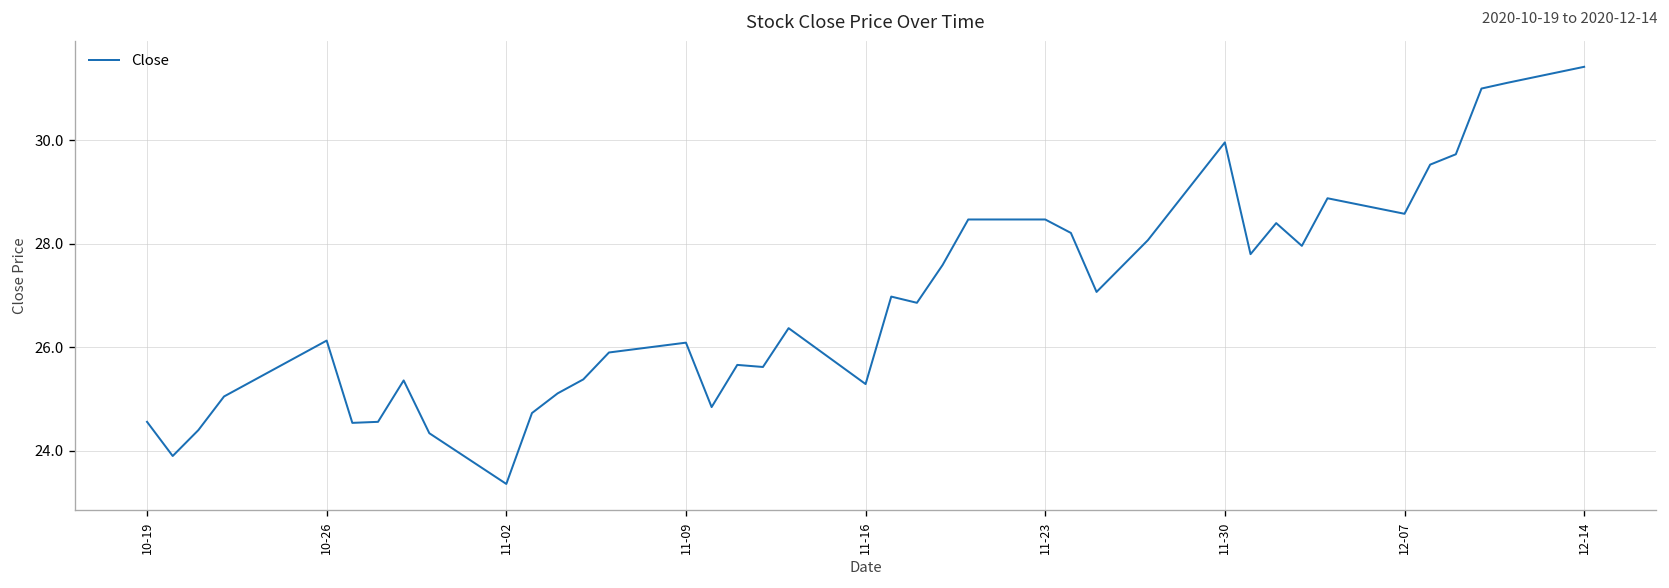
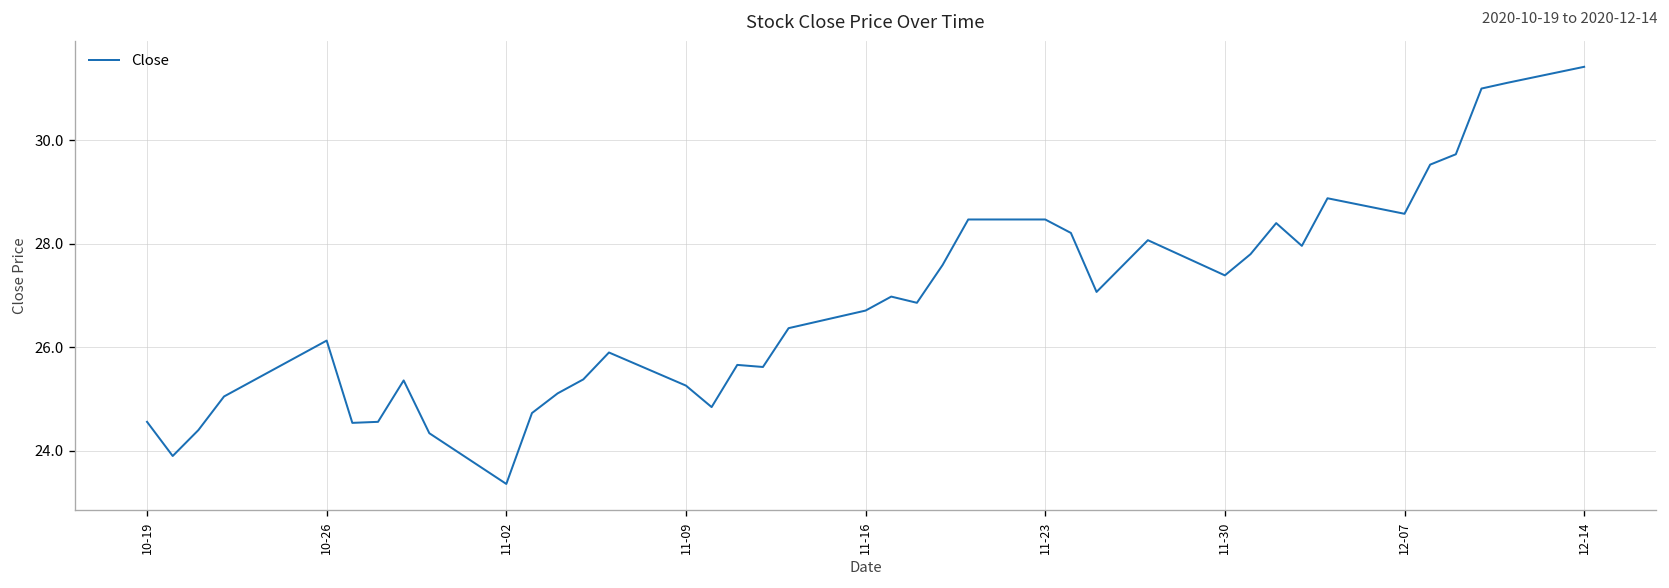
  {
    "10-19": 24.6,
    "10-26": 26.1,
    "11-02": 23.4,
-   "11-09": 26.1,
-   "11-16": 25.3,
+   "11-09": 25.3,
+   "11-16": 26.7,
    "11-23": 28.5,
-   "11-30": 30.0,
+   "11-30": 27.4,
    "12-07": 28.6,
    "12-14": 31.4
  }
